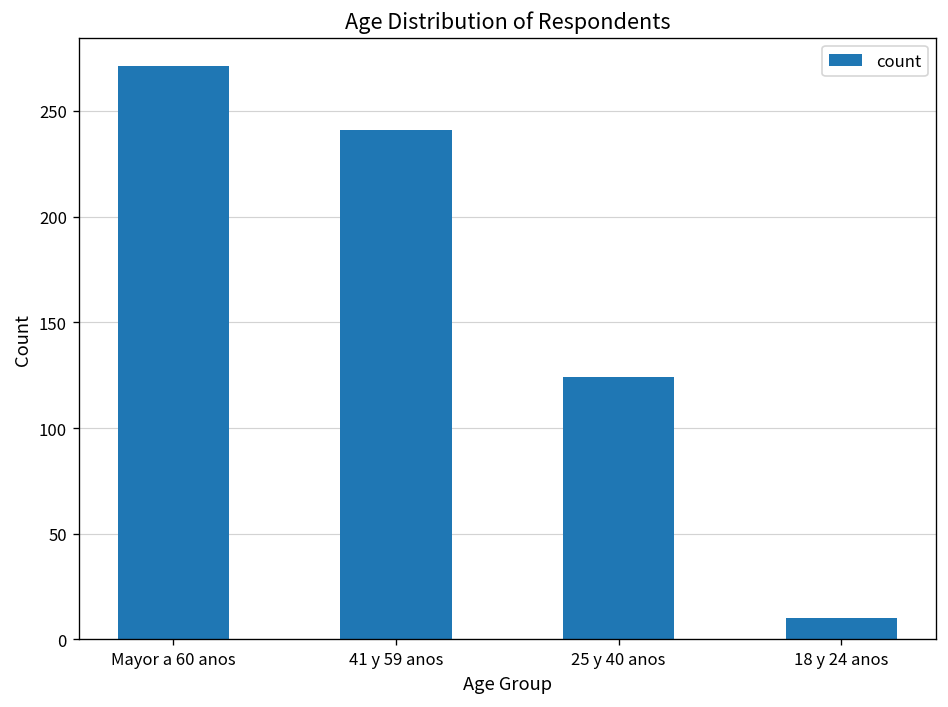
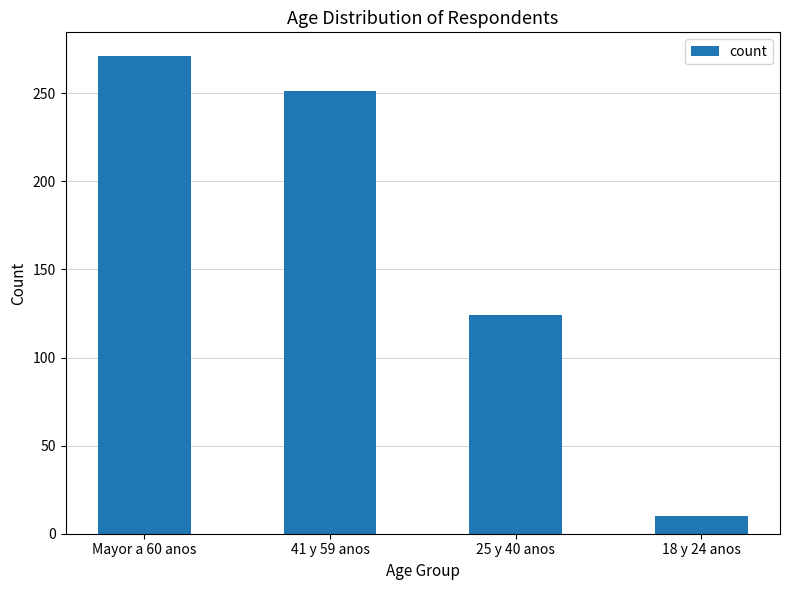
  {
    "Mayor a 60 anos": 271,
-   "41 y 59 anos": 241,
+   "41 y 59 anos": 251,
    "25 y 40 anos": 124,
    "18 y 24 anos": 10
  }
